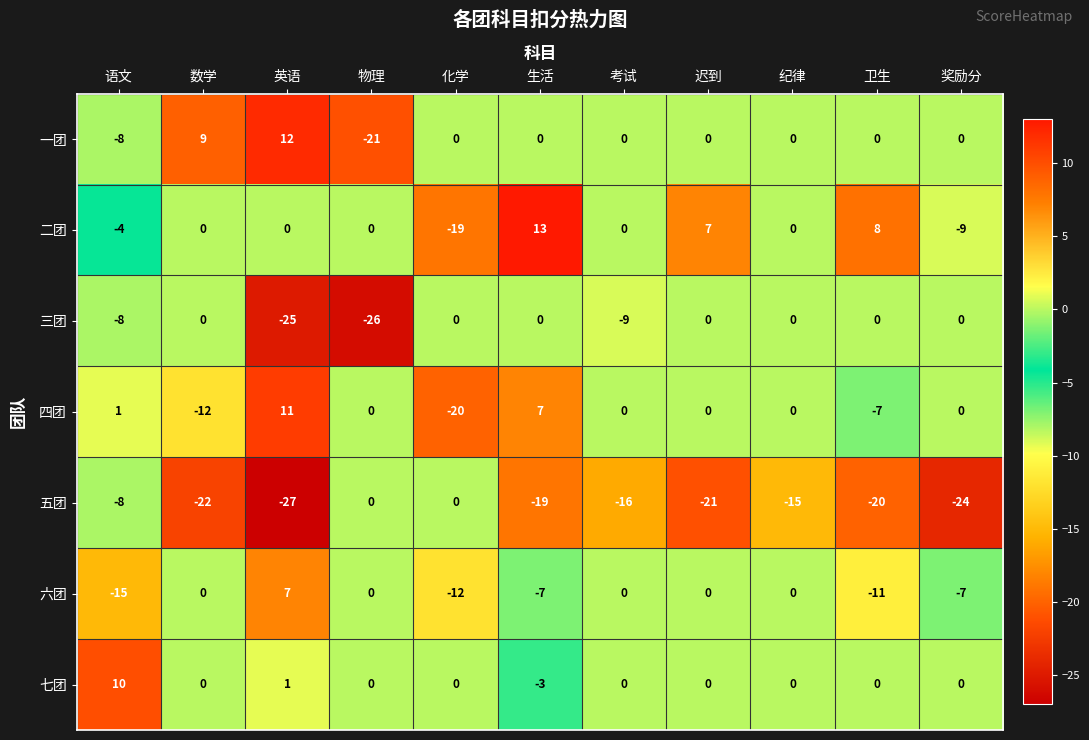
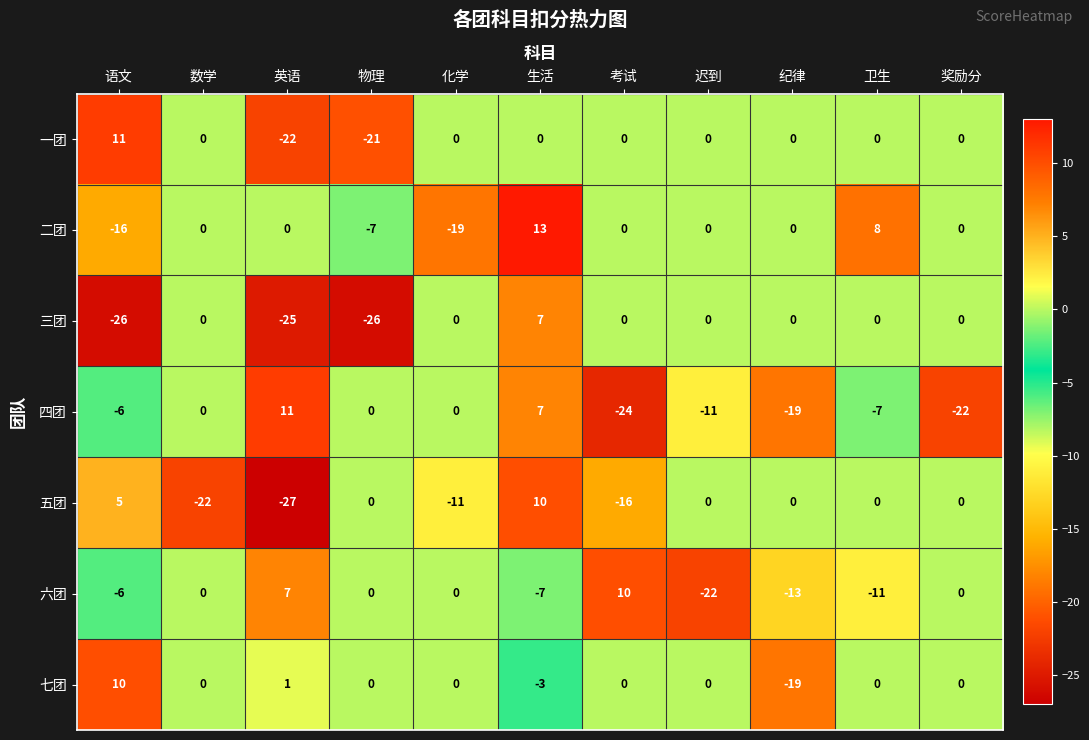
  {
    "一团": {
-     "语文": -8,
-     "数学": 9,
-     "英语": 12,
+     "语文": 11,
+     "数学": 0,
+     "英语": -22,
      "物理": -21,
      "化学": 0,
      "生活": 0,
      "考试": 0,
      "迟到": 0,
      "纪律": 0,
      "卫生": 0,
      "奖励分": 0
    },
    "二团": {
-     "语文": -4,
+     "语文": -16,
      "数学": 0,
      "英语": 0,
-     "物理": 0,
+     "物理": -7,
      "化学": -19,
      "生活": 13,
      "考试": 0,
-     "迟到": 7,
+     "迟到": 0,
      "纪律": 0,
      "卫生": 8,
-     "奖励分": -9
+     "奖励分": 0
    },
    "三团": {
-     "语文": -8,
+     "语文": -26,
      "数学": 0,
      "英语": -25,
      "物理": -26,
      "化学": 0,
-     "生活": 0,
-     "考试": -9,
+     "生活": 7,
+     "考试": 0,
      "迟到": 0,
      "纪律": 0,
      "卫生": 0,
      "奖励分": 0
    },
    "四团": {
-     "语文": 1,
-     "数学": -12,
+     "语文": -6,
+     "数学": 0,
      "英语": 11,
      "物理": 0,
-     "化学": -20,
+     "化学": 0,
      "生活": 7,
-     "考试": 0,
-     "迟到": 0,
-     "纪律": 0,
+     "考试": -24,
+     "迟到": -11,
+     "纪律": -19,
      "卫生": -7,
-     "奖励分": 0
+     "奖励分": -22
    },
    "五团": {
-     "语文": -8,
+     "语文": 5,
      "数学": -22,
      "英语": -27,
      "物理": 0,
-     "化学": 0,
-     "生活": -19,
+     "化学": -11,
+     "生活": 10,
      "考试": -16,
-     "迟到": -21,
-     "纪律": -15,
-     "卫生": -20,
-     "奖励分": -24
+     "迟到": 0,
+     "纪律": 0,
+     "卫生": 0,
+     "奖励分": 0
    },
    "六团": {
-     "语文": -15,
+     "语文": -6,
      "数学": 0,
      "英语": 7,
      "物理": 0,
-     "化学": -12,
+     "化学": 0,
      "生活": -7,
-     "考试": 0,
-     "迟到": 0,
-     "纪律": 0,
+     "考试": 10,
+     "迟到": -22,
+     "纪律": -13,
      "卫生": -11,
-     "奖励分": -7
+     "奖励分": 0
    },
    "七团": {
      "语文": 10,
      "数学": 0,
      "英语": 1,
      "物理": 0,
      "化学": 0,
      "生活": -3,
      "考试": 0,
      "迟到": 0,
-     "纪律": 0,
+     "纪律": -19,
      "卫生": 0,
      "奖励分": 0
    }
  }
